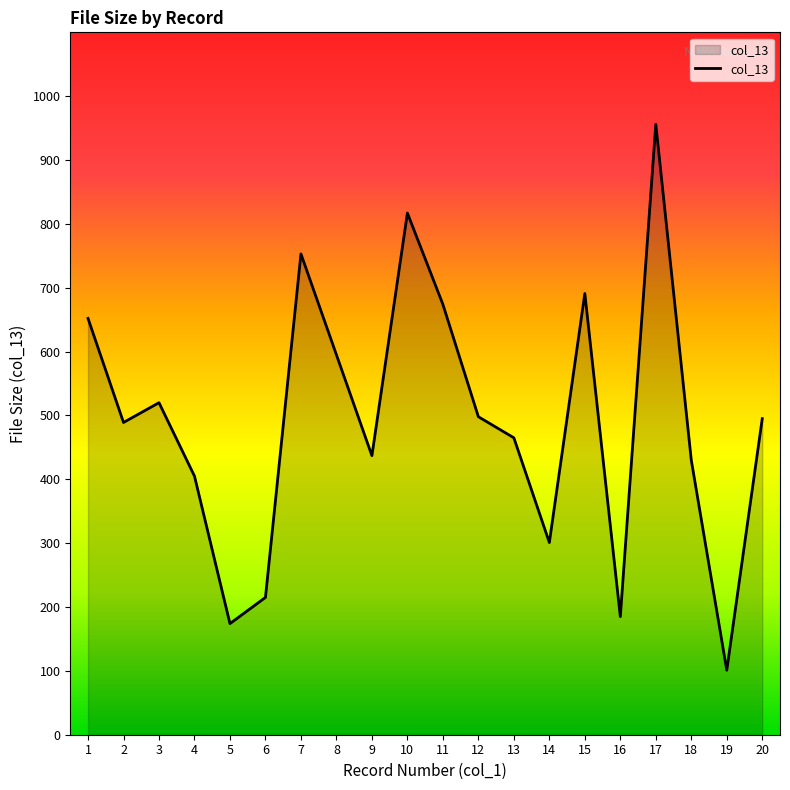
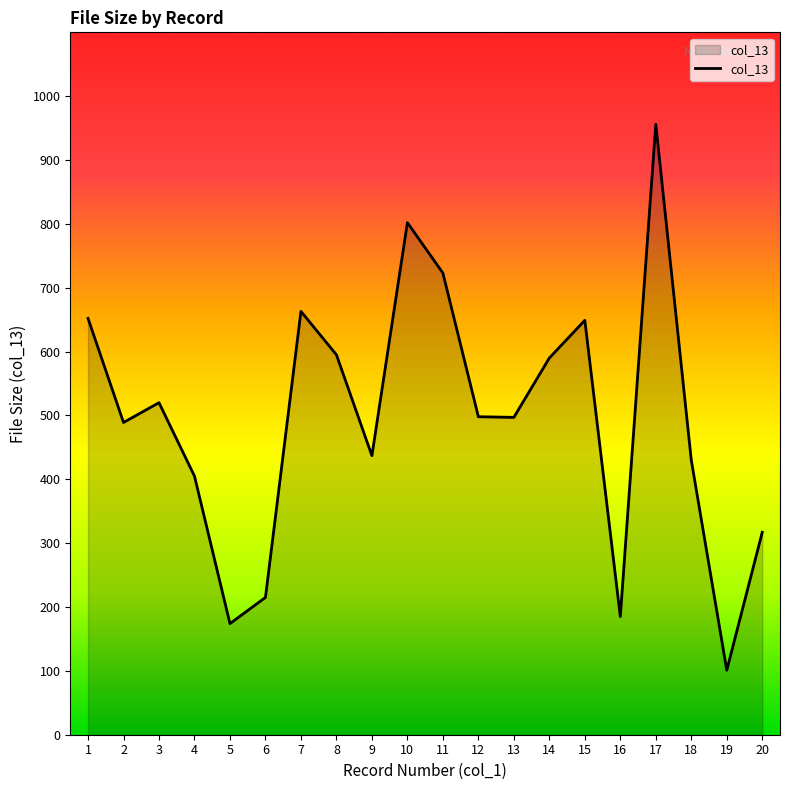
  {
    "1": 650,
    "2": 490,
    "3": 520,
    "4": 410,
    "5": 170,
    "6": 220,
-   "7": 750,
+   "7": 660,
    "8": 600,
    "9": 440,
-   "10": 820,
-   "11": 670,
+   "10": 800,
+   "11": 720,
    "12": 500,
-   "13": 470,
-   "14": 300,
-   "15": 690,
+   "13": 500,
+   "14": 590,
+   "15": 650,
    "16": 190,
    "17": 960,
    "18": 430,
    "19": 100,
-   "20": 500
+   "20": 320
  }
